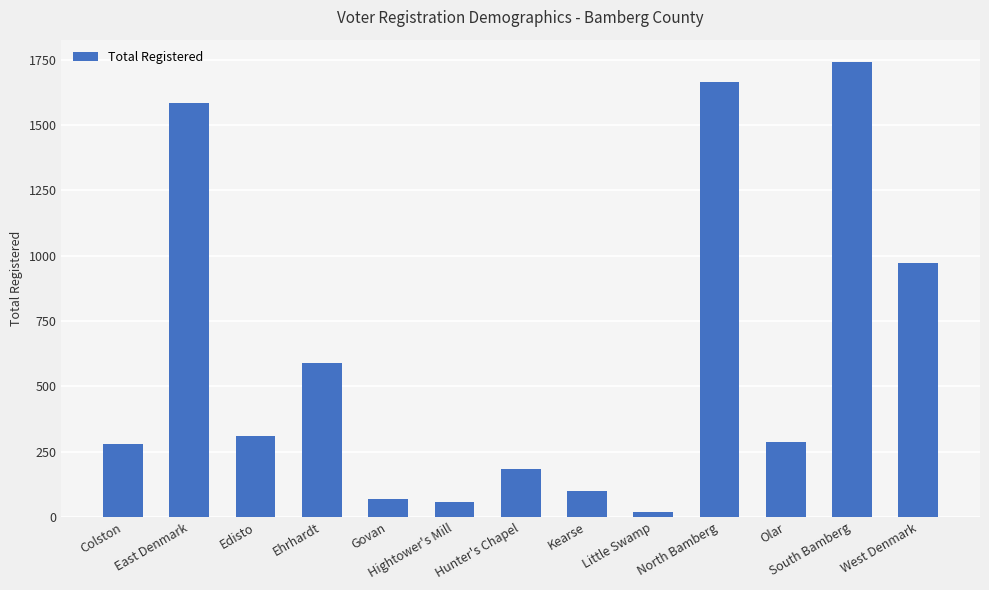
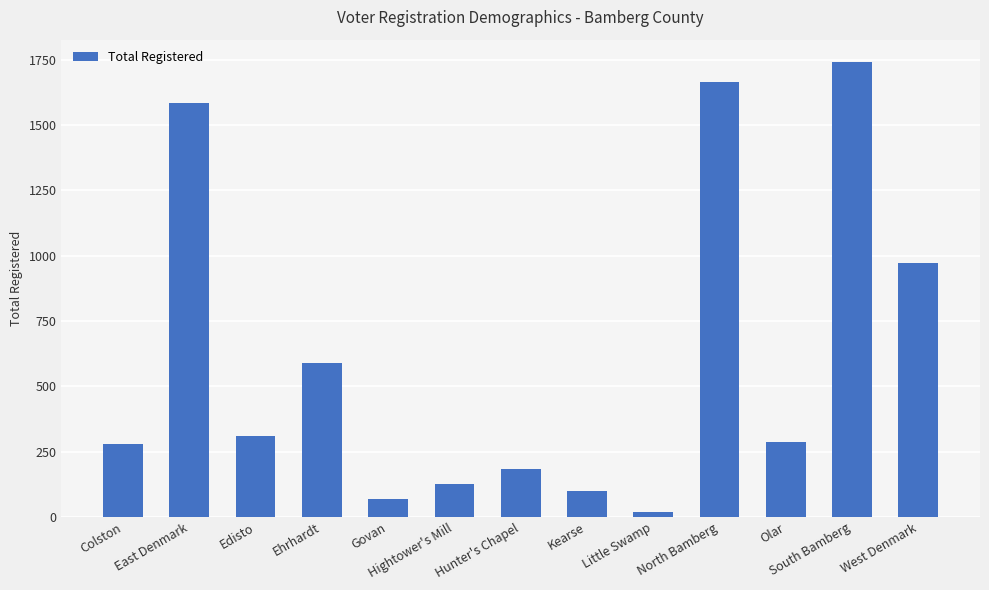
  {
    "Colston": 280,
    "East Denmark": 1580,
    "Edisto": 310,
    "Ehrhardt": 590,
    "Govan": 70,
-   "Hightower's Mill": 60,
+   "Hightower's Mill": 130,
    "Hunter's Chapel": 180,
    "Kearse": 100,
    "Little Swamp": 20,
    "North Bamberg": 1670,
    "Olar": 290,
    "South Bamberg": 1740,
    "West Denmark": 970
  }
